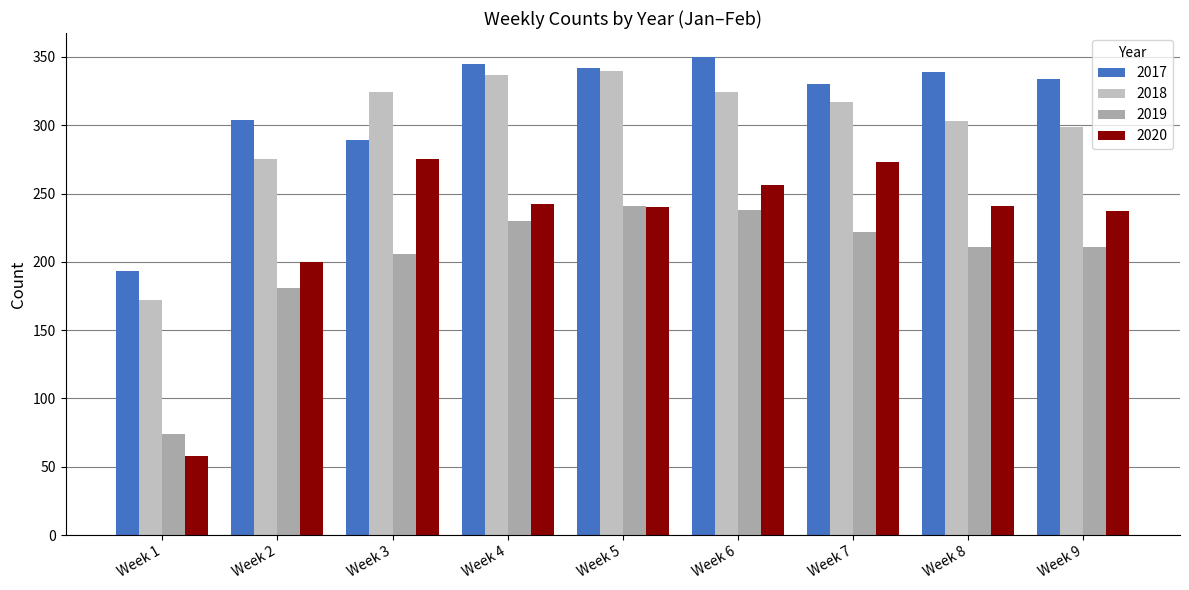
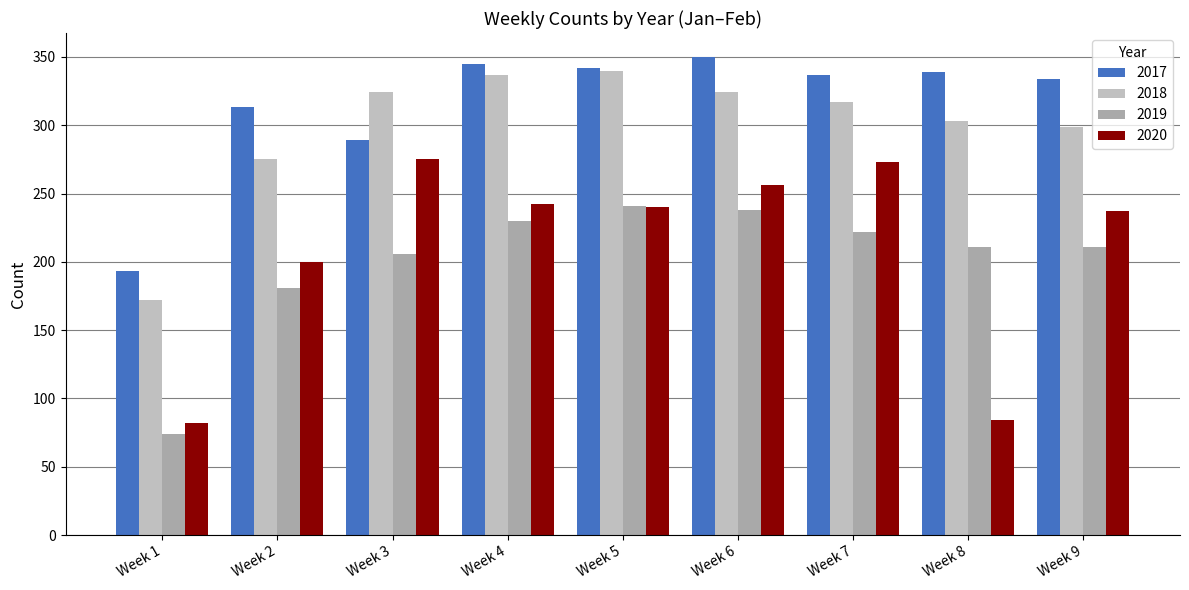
  {
    "2017": {
      "Week 1": 193,
-     "Week 2": 304,
+     "Week 2": 313,
      "Week 3": 289,
      "Week 4": 345,
      "Week 5": 342,
      "Week 6": 350,
-     "Week 7": 330,
+     "Week 7": 337,
      "Week 8": 339,
      "Week 9": 334
    },
    "2020": {
-     "Week 1": 58,
+     "Week 1": 82,
      "Week 2": 200,
      "Week 3": 275,
      "Week 4": 242,
      "Week 5": 240,
      "Week 6": 256,
      "Week 7": 273,
-     "Week 8": 241,
+     "Week 8": 84,
      "Week 9": 237
    }
  }
